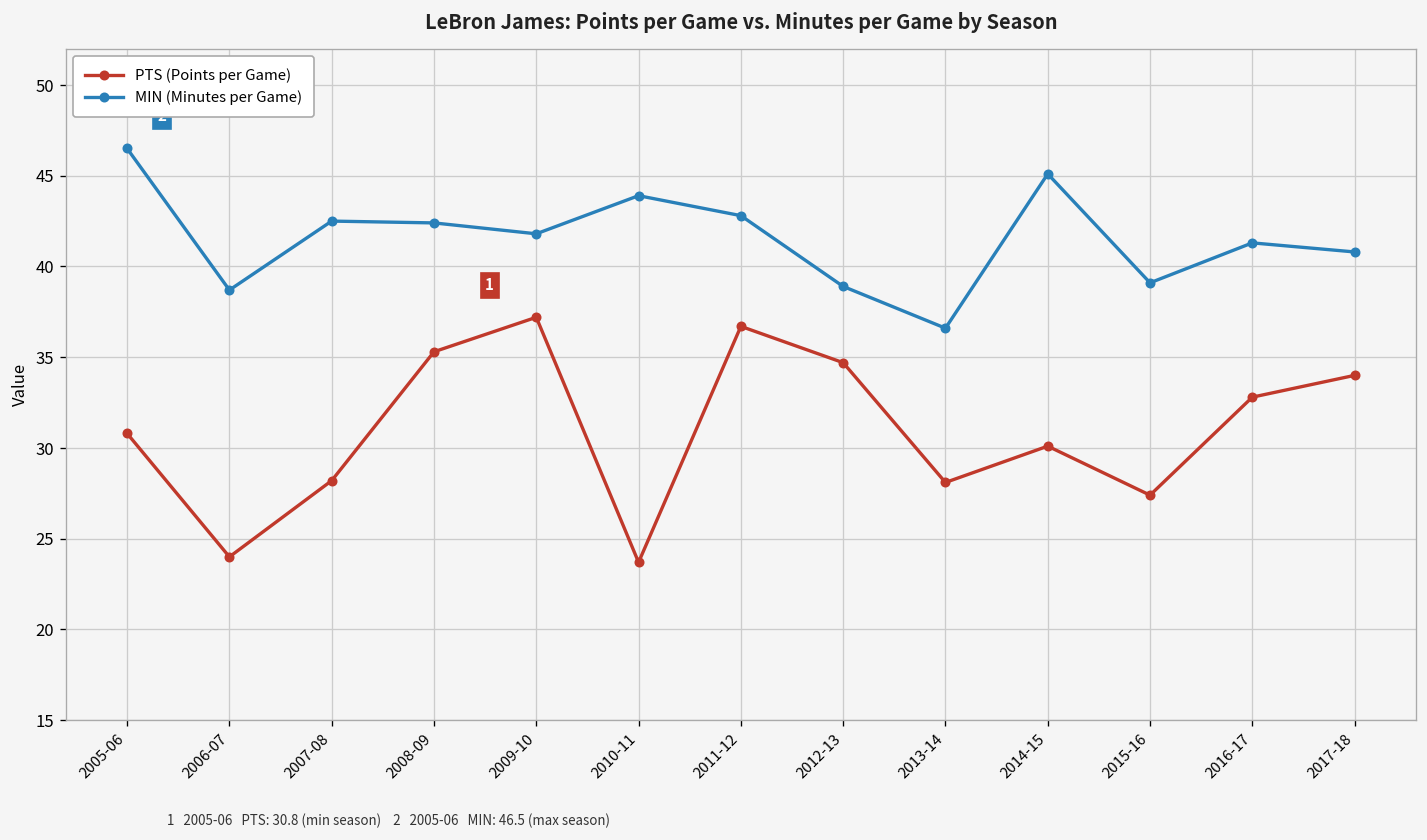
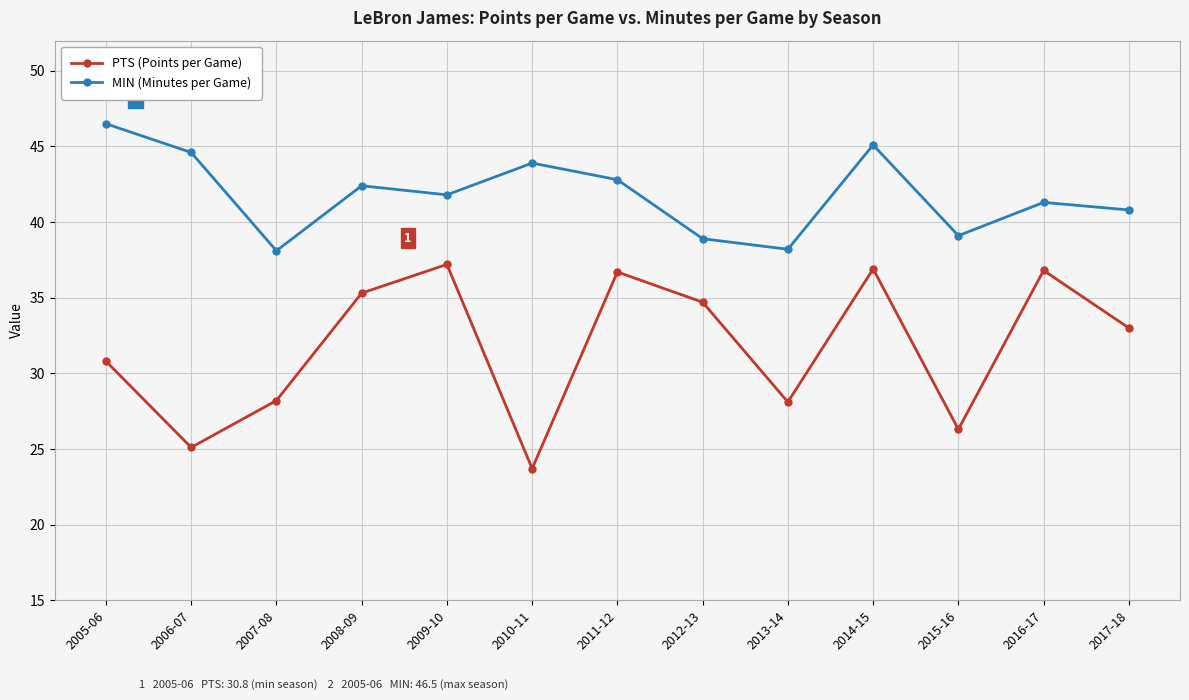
  {
    "PTS (Points per Game)": {
      "2005-06": 30.8,
-     "2006-07": 24.0,
+     "2006-07": 25.1,
      "2007-08": 28.2,
      "2008-09": 35.3,
      "2009-10": 37.2,
      "2010-11": 23.7,
      "2011-12": 36.7,
      "2012-13": 34.7,
      "2013-14": 28.1,
-     "2014-15": 30.1,
-     "2015-16": 27.4,
-     "2016-17": 32.8,
-     "2017-18": 34
+     "2014-15": 36.9,
+     "2015-16": 26.3,
+     "2016-17": 36.8,
+     "2017-18": 33
    },
    "MIN (Minutes per Game)": {
      "2005-06": 46.5,
-     "2006-07": 38.7,
-     "2007-08": 42.5,
+     "2006-07": 44.6,
+     "2007-08": 38.1,
      "2008-09": 42.4,
      "2009-10": 41.8,
      "2010-11": 43.9,
      "2011-12": 42.8,
      "2012-13": 38.9,
-     "2013-14": 36.6,
+     "2013-14": 38.2,
      "2014-15": 45.1,
      "2015-16": 39.1,
      "2016-17": 41.3,
      "2017-18": 40.8
    }
  }
